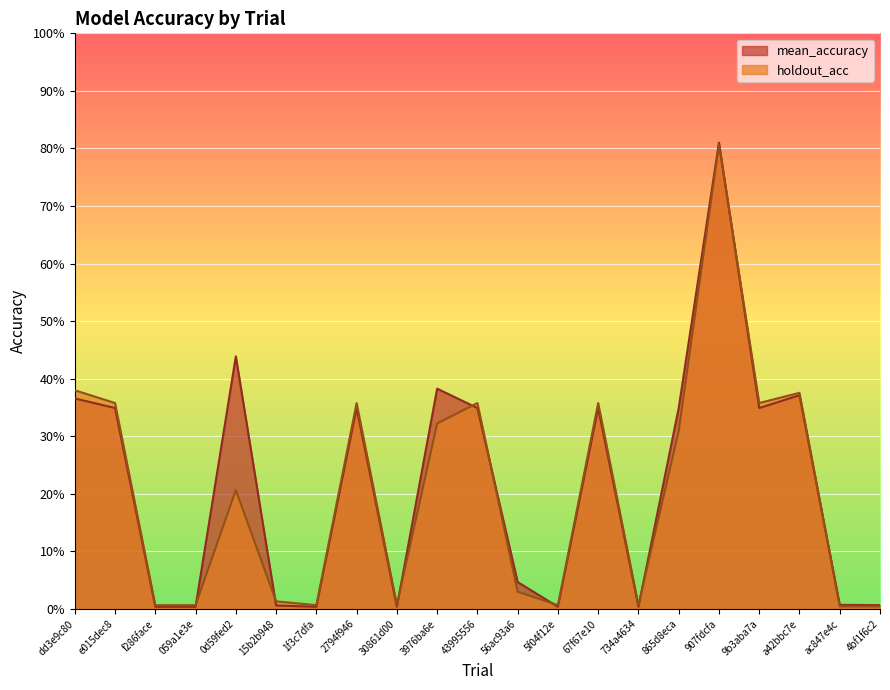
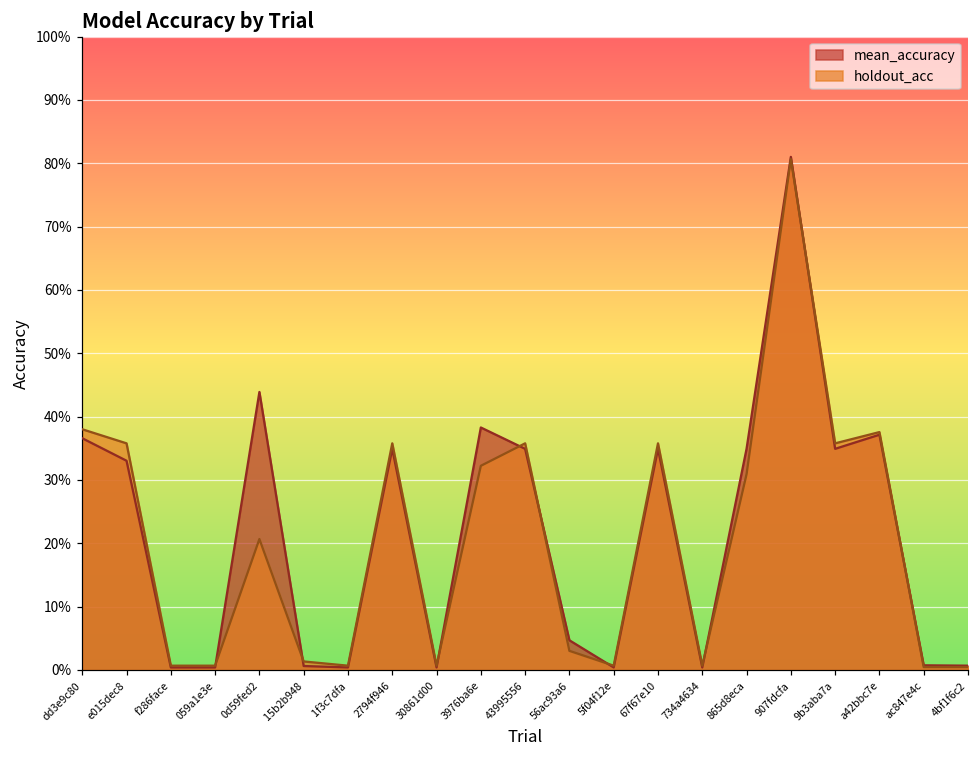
  {
    "mean_accuracy": {
      "dd3e9c80": "37%",
-     "e015dec8": "35%",
+     "e015dec8": "33%",
      "0d59fed2": "44%",
      "15b2b948": "1%",
      "2794f946": "35%",
      "3976ba6e": "38%",
      "43995556": "35%",
      "56ac93a6": "5%",
      "67f67e10": "35%",
      "865d8eca": "35%",
      "9b3aba7a": "35%"
    },
    "holdout_acc": {
      "dd3e9c80": "38%",
      "e015dec8": "36%",
      "0d59fed2": "21%",
      "15b2b948": "1%",
      "2794f946": "36%",
      "3976ba6e": "32%",
      "43995556": "36%",
      "56ac93a6": "3%",
      "67f67e10": "36%",
      "865d8eca": "31%",
      "9b3aba7a": "36%"
    }
  }
